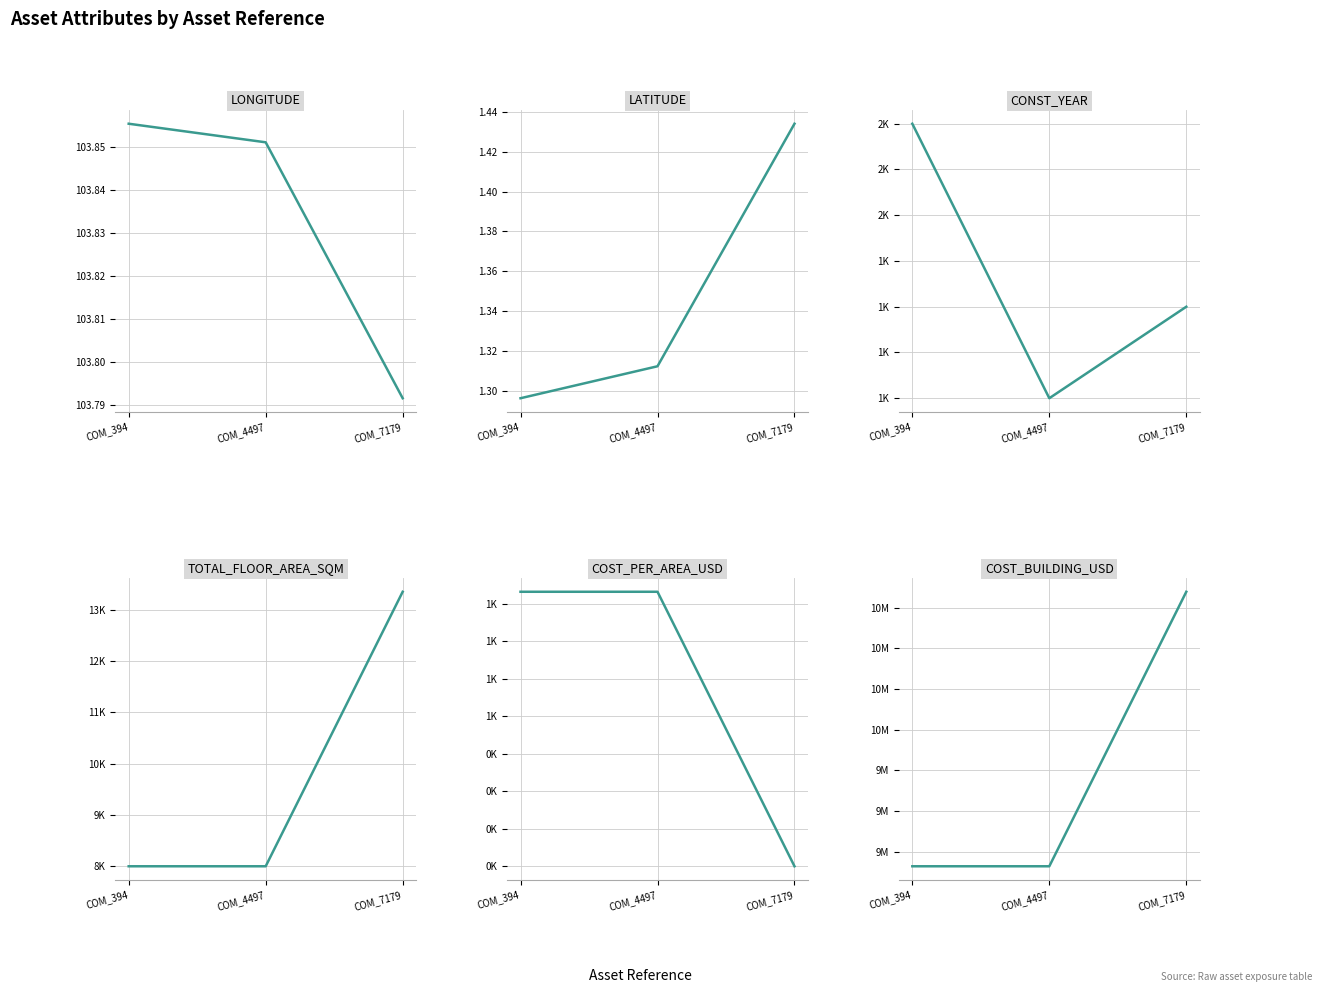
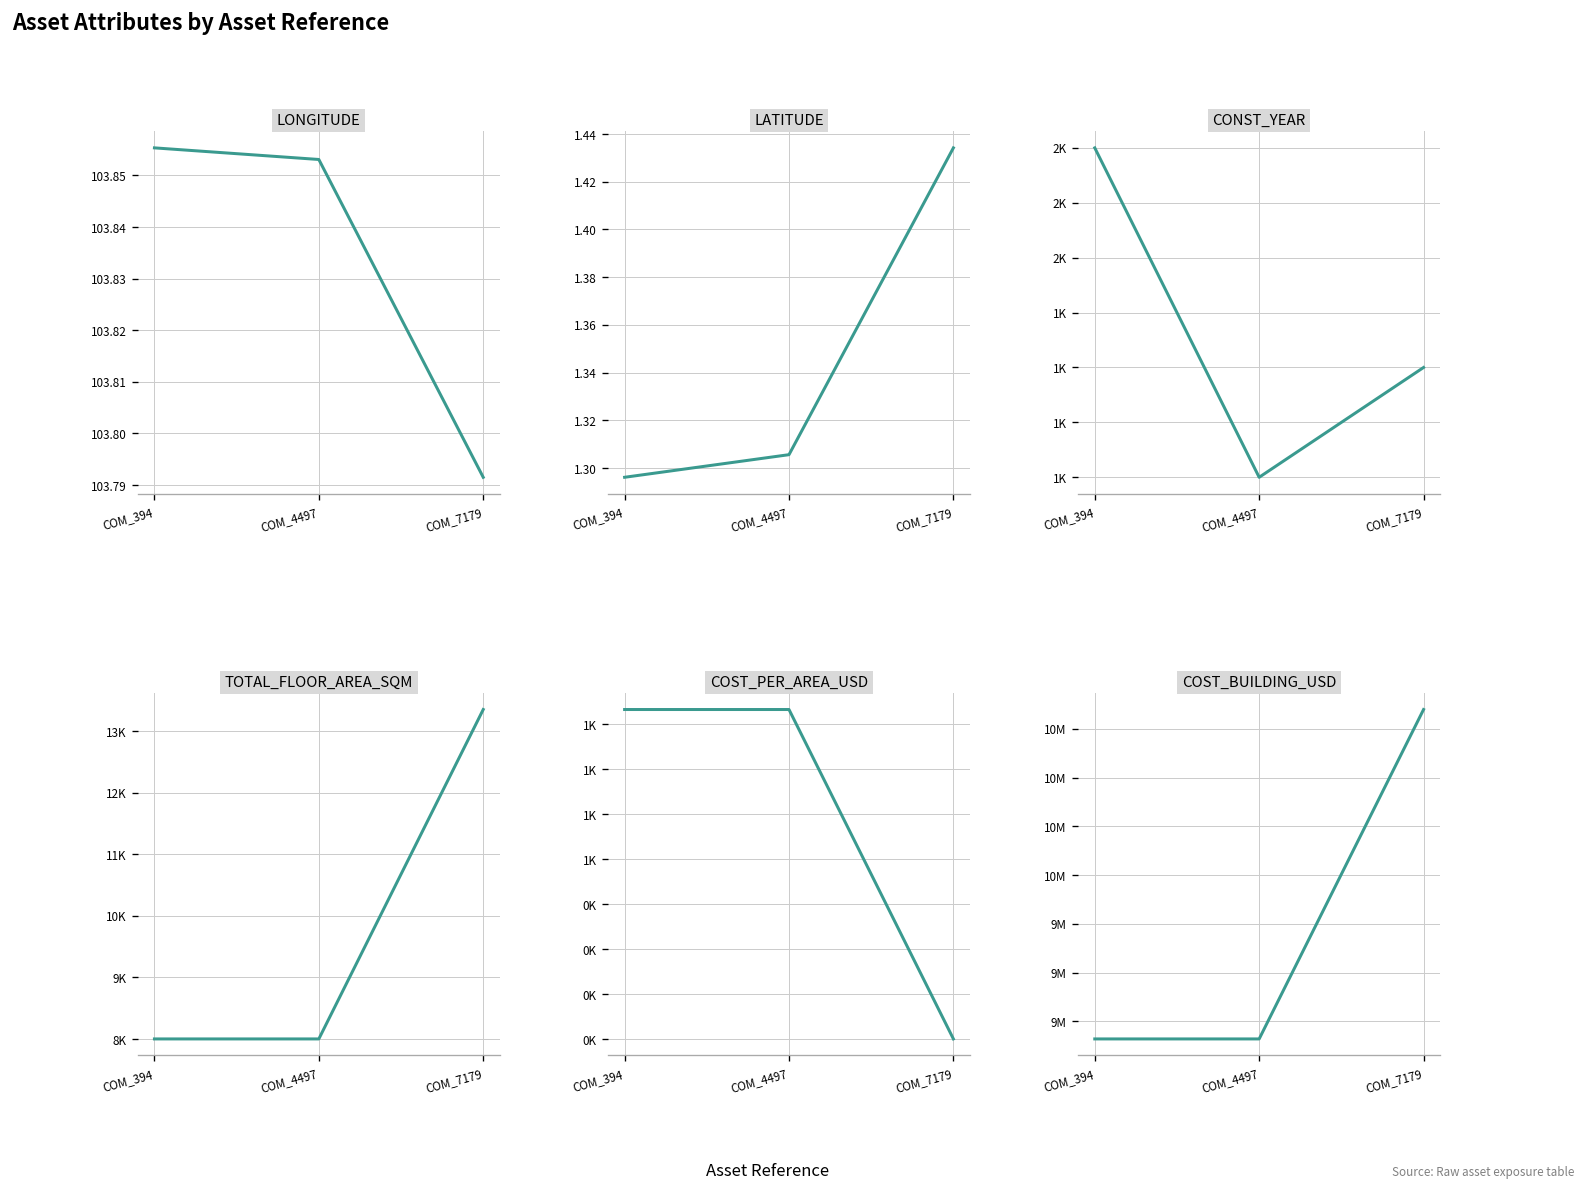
  {
    "LONGITUDE": {
      "COM_394": 103.855,
-     "COM_4497": 103.851,
+     "COM_4497": 103.853,
      "COM_7179": 103.792
    },
    "LATITUDE": {
      "COM_394": 1.296,
-     "COM_4497": 1.312,
+     "COM_4497": 1.306,
      "COM_7179": 1.434
    },
    "TOTAL_FLOOR_AREA_SQM": {
      "COM_394": 8000,
      "COM_4497": 8000,
      "COM_7179": 13300
    }
  }
